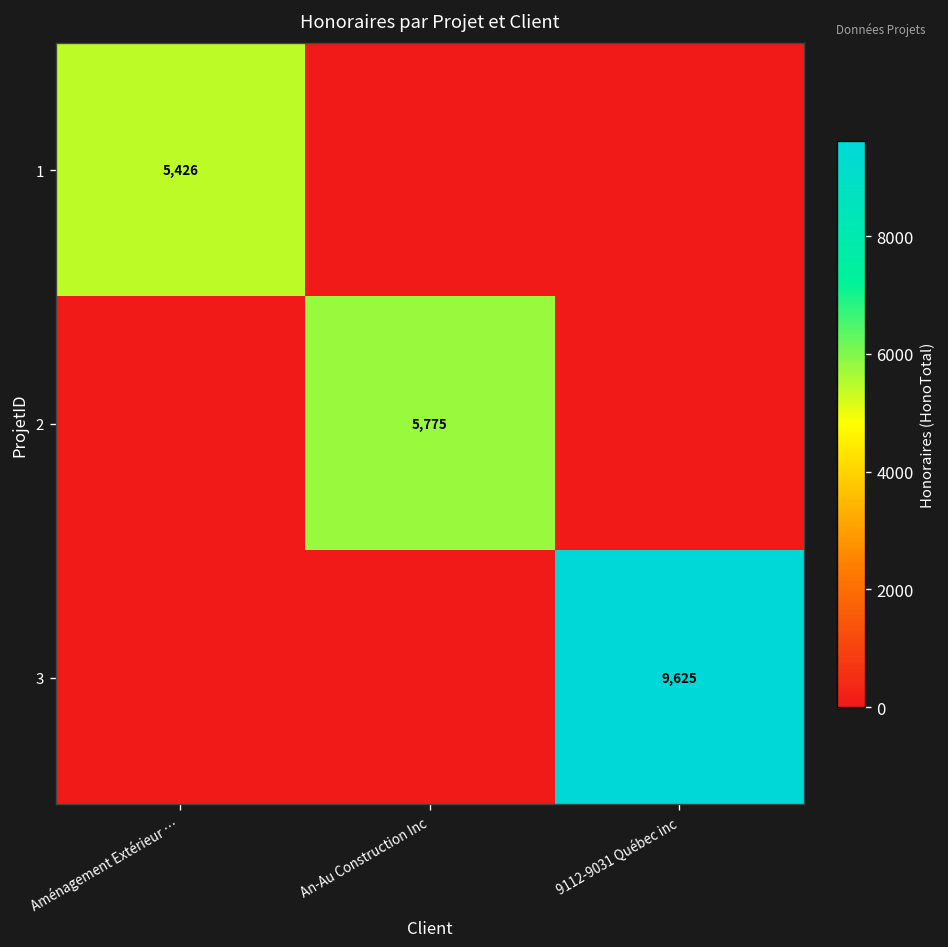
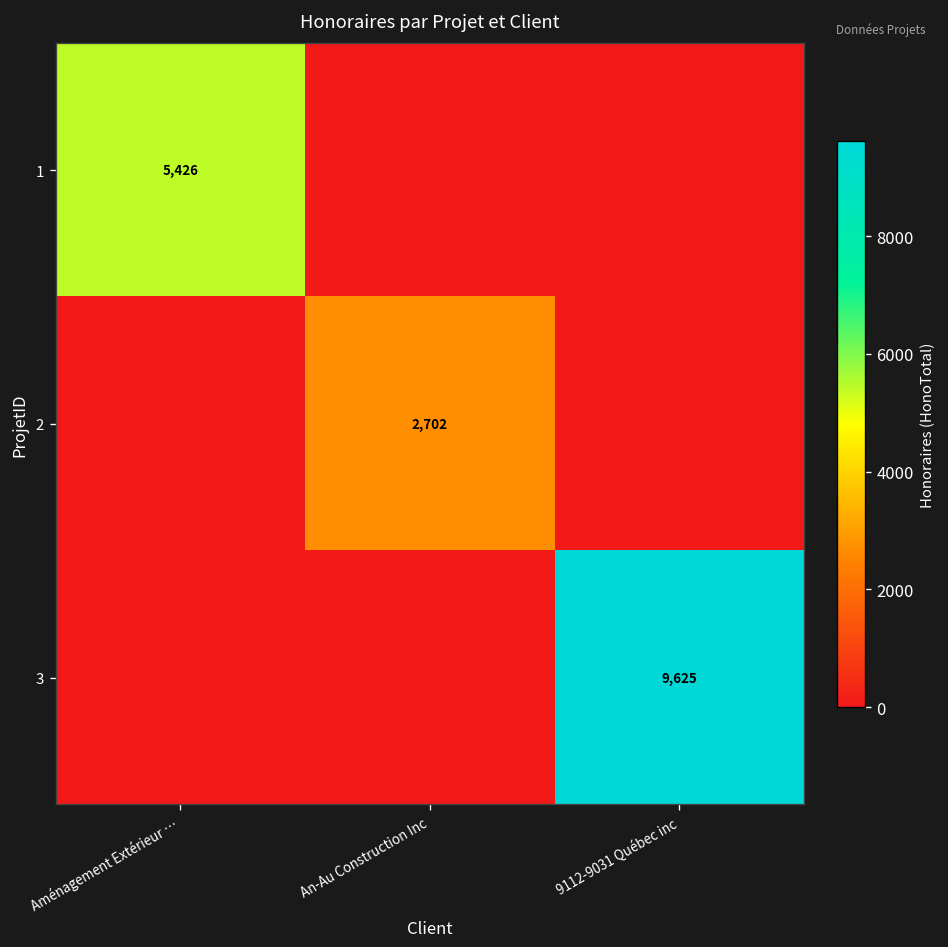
  {
    "1": {
      "Aménagement Extérieur …": "5,426"
    },
    "2": {
-     "An-Au Construction Inc": "5,775"
+     "An-Au Construction Inc": "2,702"
    },
    "3": {
      "9112-9031 Québec inc": "9,625"
    }
  }
